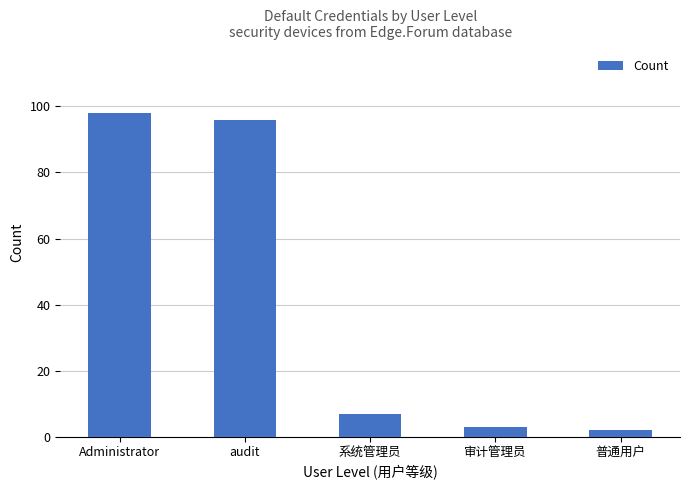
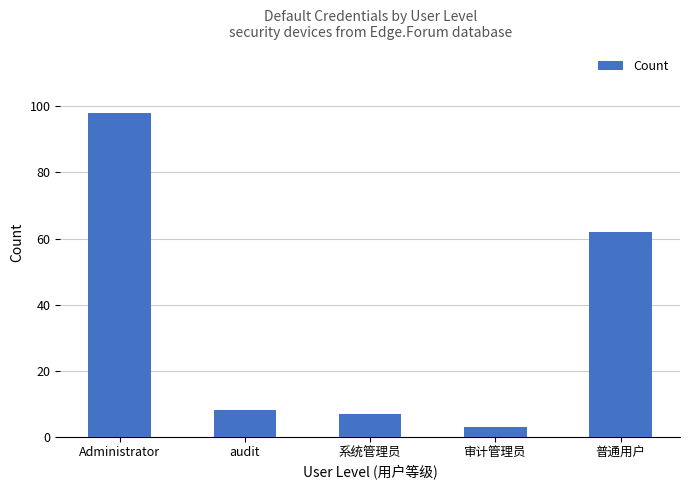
  {
    "Administrator": 98,
-   "audit": 96,
+   "audit": 8,
    "系统管理员": 7,
    "审计管理员": 3,
-   "普通用户": 2
+   "普通用户": 62
  }
